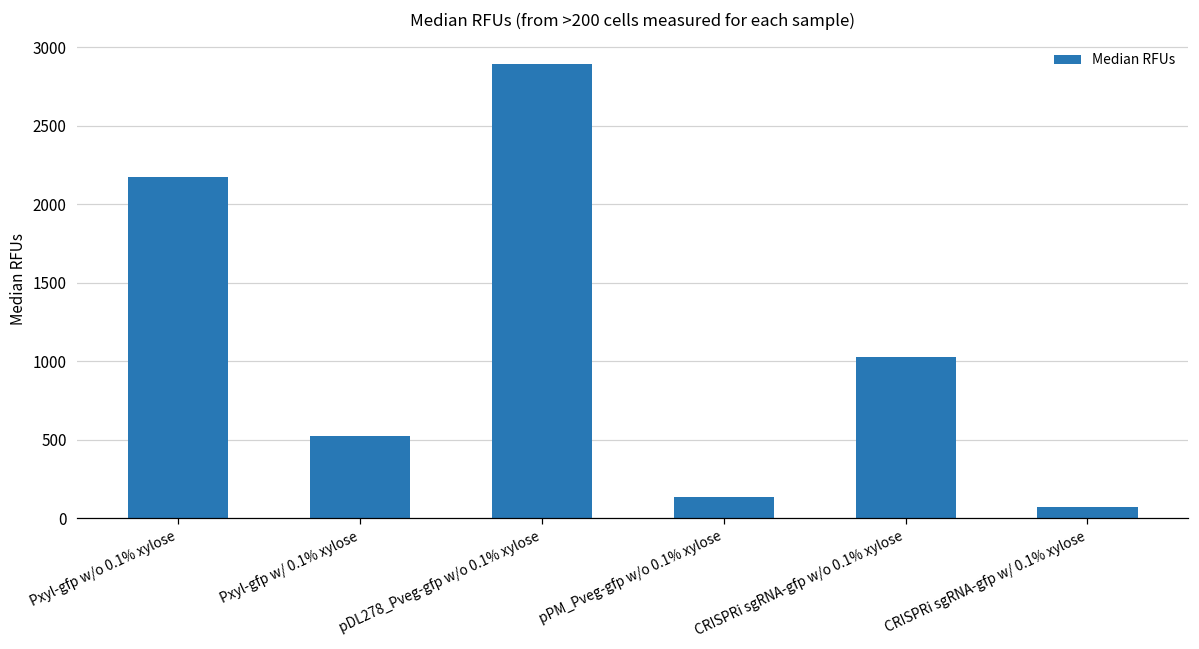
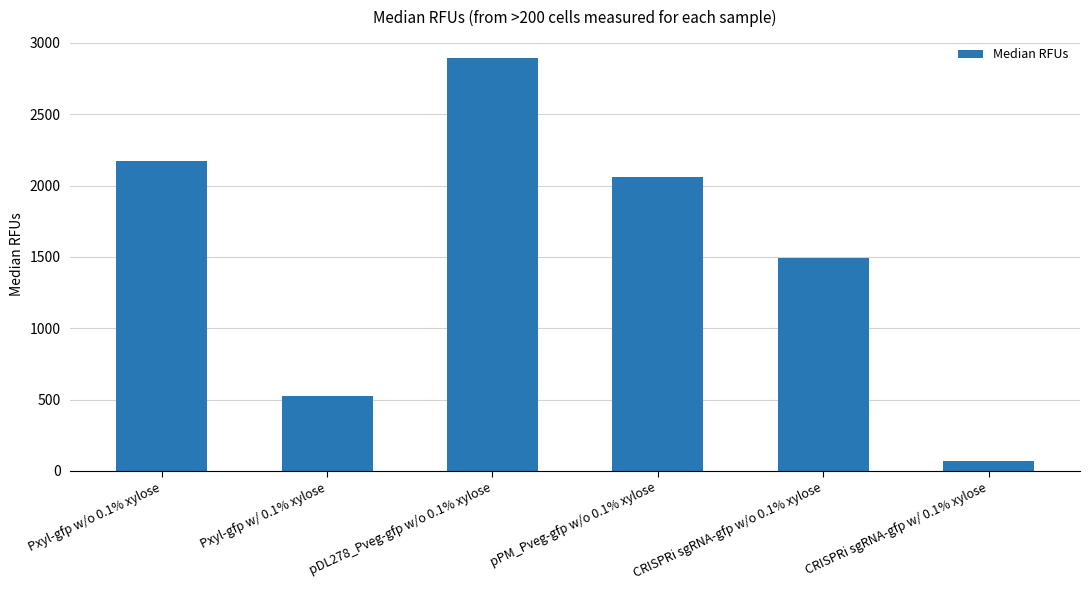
  {
    "Pxyl-gfp w/o 0.1% xylose": 2170,
    "Pxyl-gfp w/ 0.1% xylose": 520,
    "pDL278_Pveg-gfp w/o 0.1% xylose": 2900,
-   "pPM_Pveg-gfp w/o 0.1% xylose": 130,
-   "CRISPRi sgRNA-gfp w/o 0.1% xylose": 1030,
+   "pPM_Pveg-gfp w/o 0.1% xylose": 2060,
+   "CRISPRi sgRNA-gfp w/o 0.1% xylose": 1490,
    "CRISPRi sgRNA-gfp w/ 0.1% xylose": 70
  }
